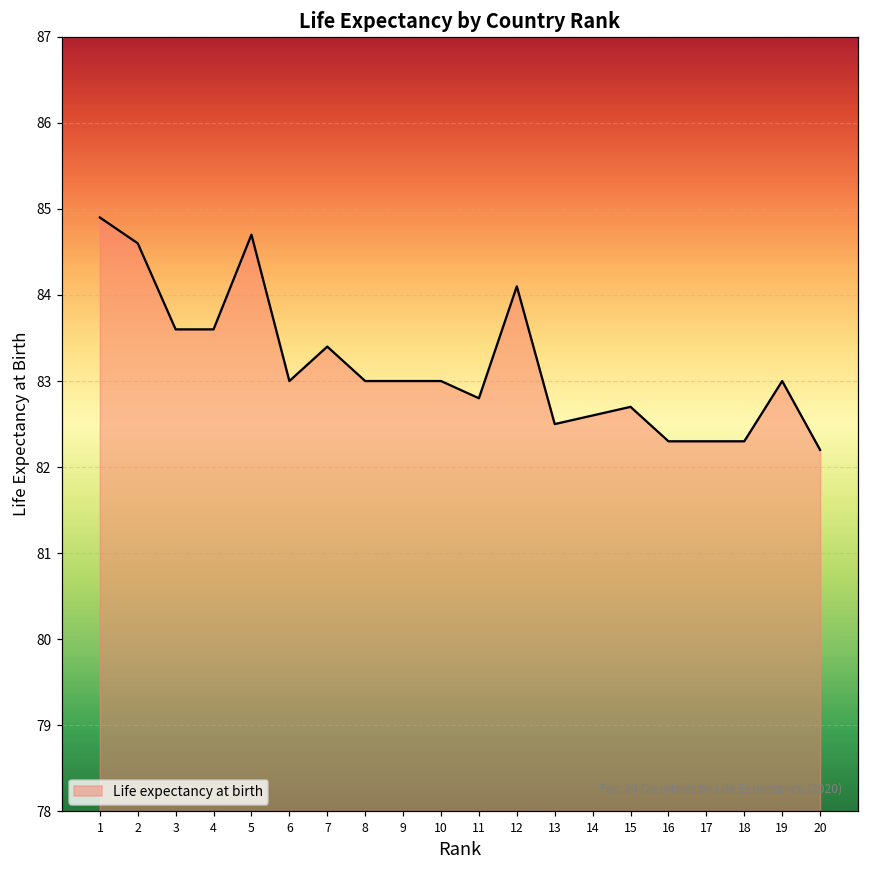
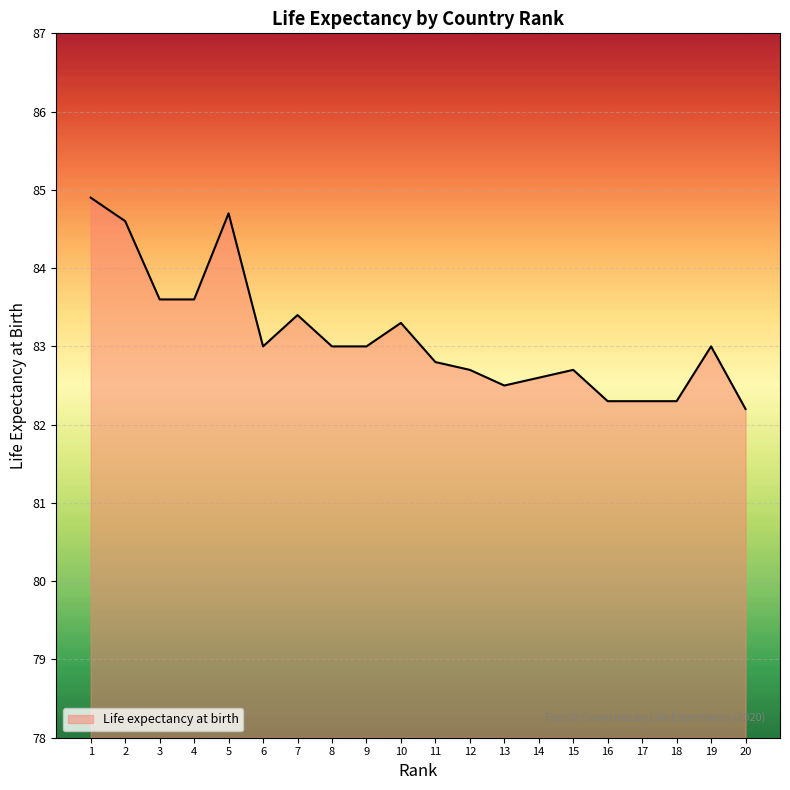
  {
    "1": 84.9,
    "2": 84.6,
    "3": 83.6,
    "4": 83.6,
    "5": 84.7,
    "6": 83.0,
    "7": 83.4,
    "8": 83.0,
    "9": 83.0,
-   "10": 83.0,
+   "10": 83.3,
    "11": 82.8,
-   "12": 84.1,
+   "12": 82.7,
    "13": 82.5,
    "14": 82.6,
    "15": 82.7,
    "16": 82.3,
    "17": 82.3,
    "18": 82.3,
    "19": 83.0,
    "20": 82.2
  }
